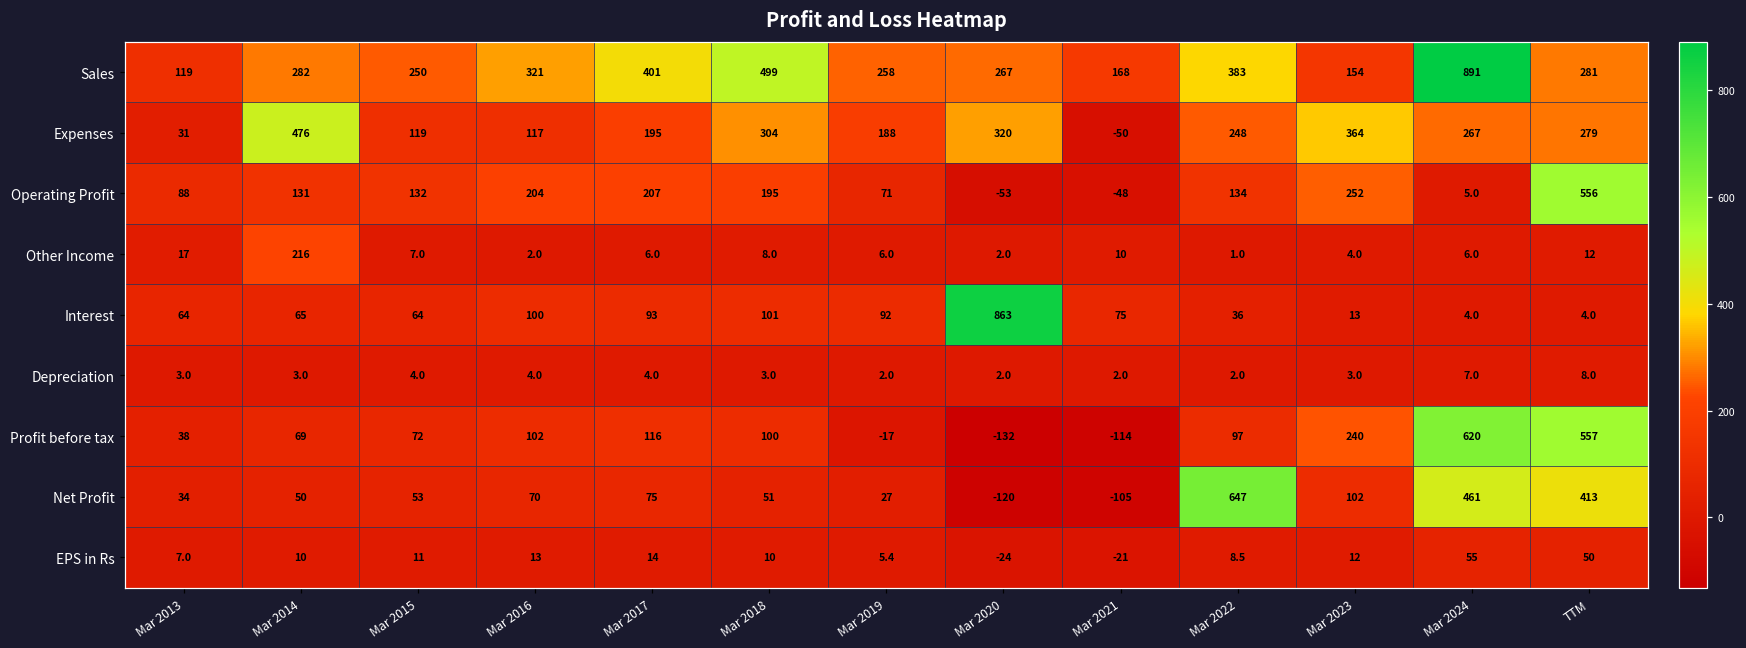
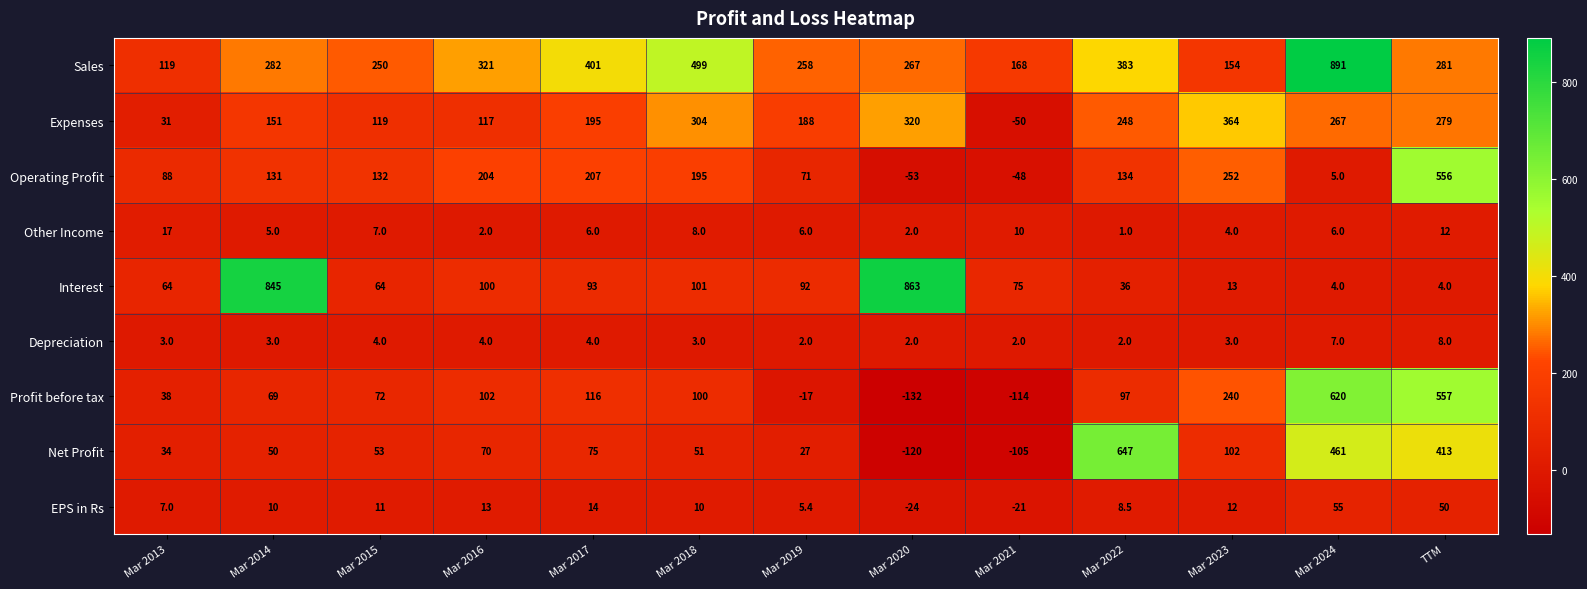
  {
    "Sales": {
      "Mar 2013": 119,
      "Mar 2014": 282,
      "Mar 2015": 250,
      "Mar 2016": 321,
      "Mar 2017": 401,
      "Mar 2018": 499,
      "Mar 2019": 258,
      "Mar 2020": 267,
      "Mar 2021": 168,
      "Mar 2022": 383,
      "Mar 2023": 154,
      "Mar 2024": 891,
      "TTM": 281
    },
    "Expenses": {
      "Mar 2013": 31,
-     "Mar 2014": 476,
+     "Mar 2014": 151,
      "Mar 2015": 119,
      "Mar 2016": 117,
      "Mar 2017": 195,
      "Mar 2018": 304,
      "Mar 2019": 188,
      "Mar 2020": 320,
      "Mar 2021": -50,
      "Mar 2022": 248,
      "Mar 2023": 364,
      "Mar 2024": 267,
      "TTM": 279
    },
    "Operating Profit": {
      "Mar 2013": 88,
      "Mar 2014": 131,
      "Mar 2015": 132,
      "Mar 2016": 204,
      "Mar 2017": 207,
      "Mar 2018": 195,
      "Mar 2019": 71,
      "Mar 2020": -53,
      "Mar 2021": -48,
      "Mar 2022": 134,
      "Mar 2023": 252,
      "Mar 2024": 5.0,
      "TTM": 556
    },
    "Other Income": {
      "Mar 2013": 17,
-     "Mar 2014": 216,
+     "Mar 2014": 5.0,
      "Mar 2015": 7.0,
      "Mar 2016": 2.0,
      "Mar 2017": 6.0,
      "Mar 2018": 8.0,
      "Mar 2019": 6.0,
      "Mar 2020": 2.0,
      "Mar 2021": 10,
      "Mar 2022": 1.0,
      "Mar 2023": 4.0,
      "Mar 2024": 6.0,
      "TTM": 12
    },
    "Interest": {
      "Mar 2013": 64,
-     "Mar 2014": 65,
+     "Mar 2014": 845,
      "Mar 2015": 64,
      "Mar 2016": 100,
      "Mar 2017": 93,
      "Mar 2018": 101,
      "Mar 2019": 92,
      "Mar 2020": 863,
      "Mar 2021": 75,
      "Mar 2022": 36,
      "Mar 2023": 13,
      "Mar 2024": 4.0,
      "TTM": 4.0
    },
    "Depreciation": {
      "Mar 2013": 3.0,
      "Mar 2014": 3.0,
      "Mar 2015": 4.0,
      "Mar 2016": 4.0,
      "Mar 2017": 4.0,
      "Mar 2018": 3.0,
      "Mar 2019": 2.0,
      "Mar 2020": 2.0,
      "Mar 2021": 2.0,
      "Mar 2022": 2.0,
      "Mar 2023": 3.0,
      "Mar 2024": 7.0,
      "TTM": 8.0
    },
    "Profit before tax": {
      "Mar 2013": 38,
      "Mar 2014": 69,
      "Mar 2015": 72,
      "Mar 2016": 102,
      "Mar 2017": 116,
      "Mar 2018": 100,
      "Mar 2019": -17,
      "Mar 2020": -132,
      "Mar 2021": -114,
      "Mar 2022": 97,
      "Mar 2023": 240,
      "Mar 2024": 620,
      "TTM": 557
    },
    "Net Profit": {
      "Mar 2013": 34,
      "Mar 2014": 50,
      "Mar 2015": 53,
      "Mar 2016": 70,
      "Mar 2017": 75,
      "Mar 2018": 51,
      "Mar 2019": 27,
      "Mar 2020": -120,
      "Mar 2021": -105,
      "Mar 2022": 647,
      "Mar 2023": 102,
      "Mar 2024": 461,
      "TTM": 413
    },
    "EPS in Rs": {
      "Mar 2013": 7.0,
      "Mar 2014": 10,
      "Mar 2015": 11,
      "Mar 2016": 13,
      "Mar 2017": 14,
      "Mar 2018": 10,
      "Mar 2019": 5.4,
      "Mar 2020": -24,
      "Mar 2021": -21,
      "Mar 2022": 8.5,
      "Mar 2023": 12,
      "Mar 2024": 55,
      "TTM": 50
    }
  }
